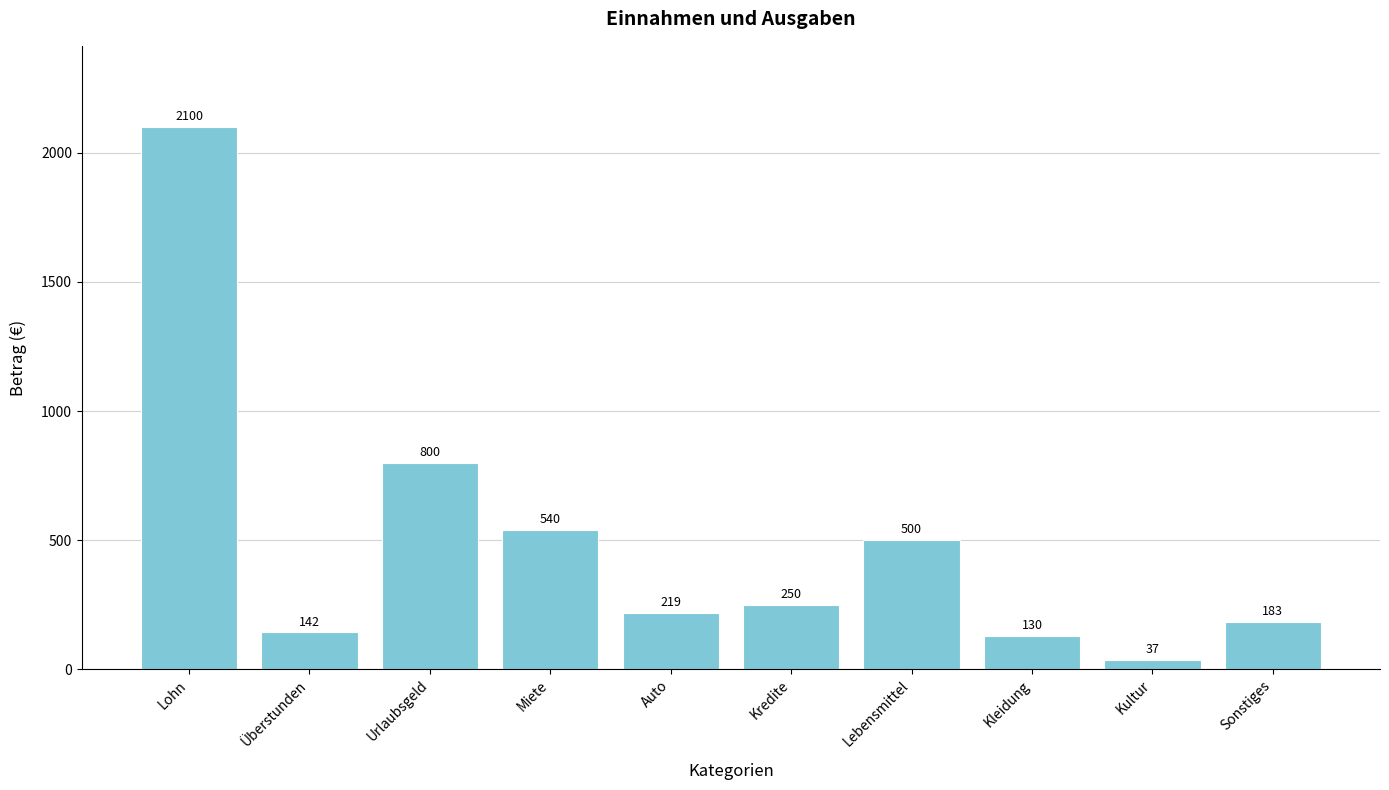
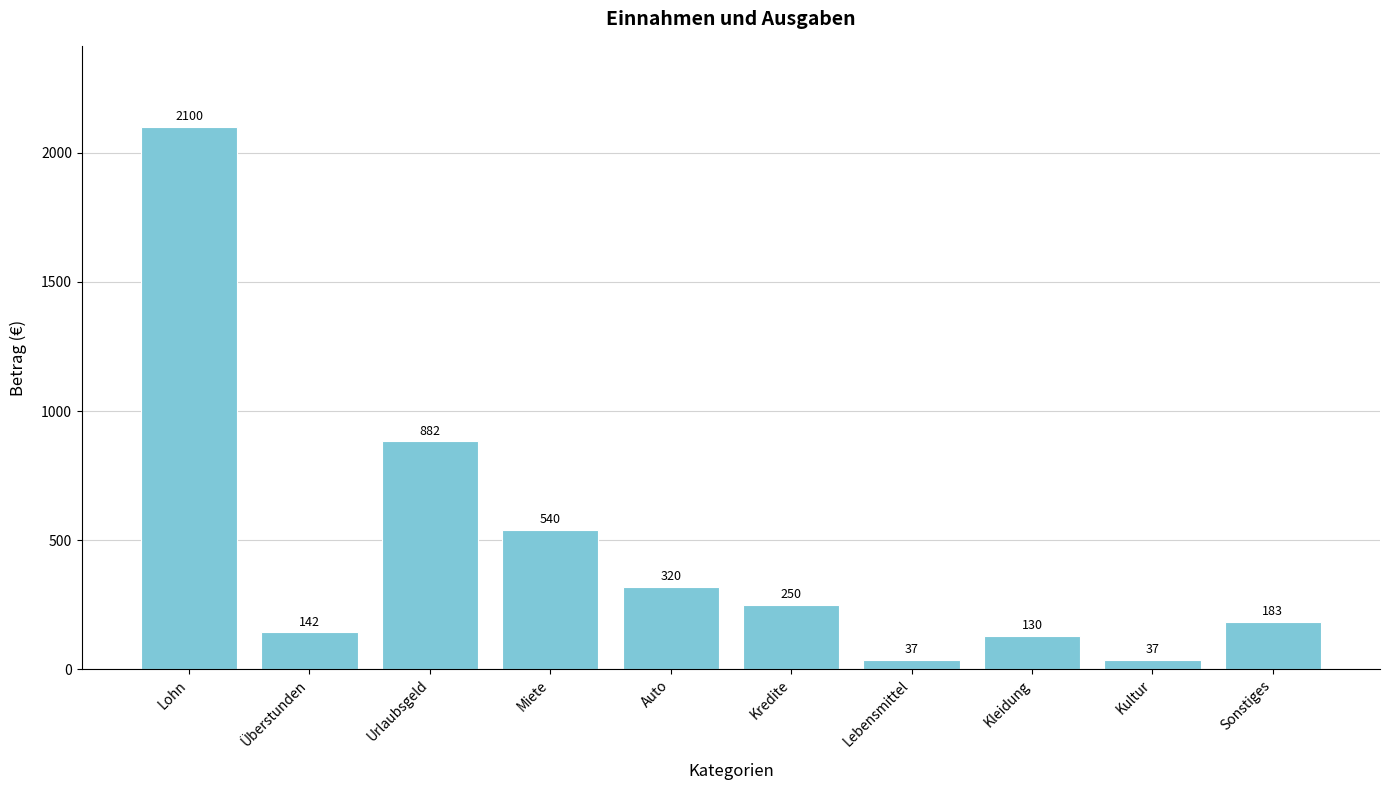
  {
    "Lohn": 2100,
    "Überstunden": 142,
-   "Urlaubsgeld": 800,
+   "Urlaubsgeld": 882,
    "Miete": 540,
-   "Auto": 219,
+   "Auto": 320,
    "Kredite": 250,
-   "Lebensmittel": 500,
+   "Lebensmittel": 37,
    "Kleidung": 130,
    "Kultur": 37,
    "Sonstiges": 183
  }
